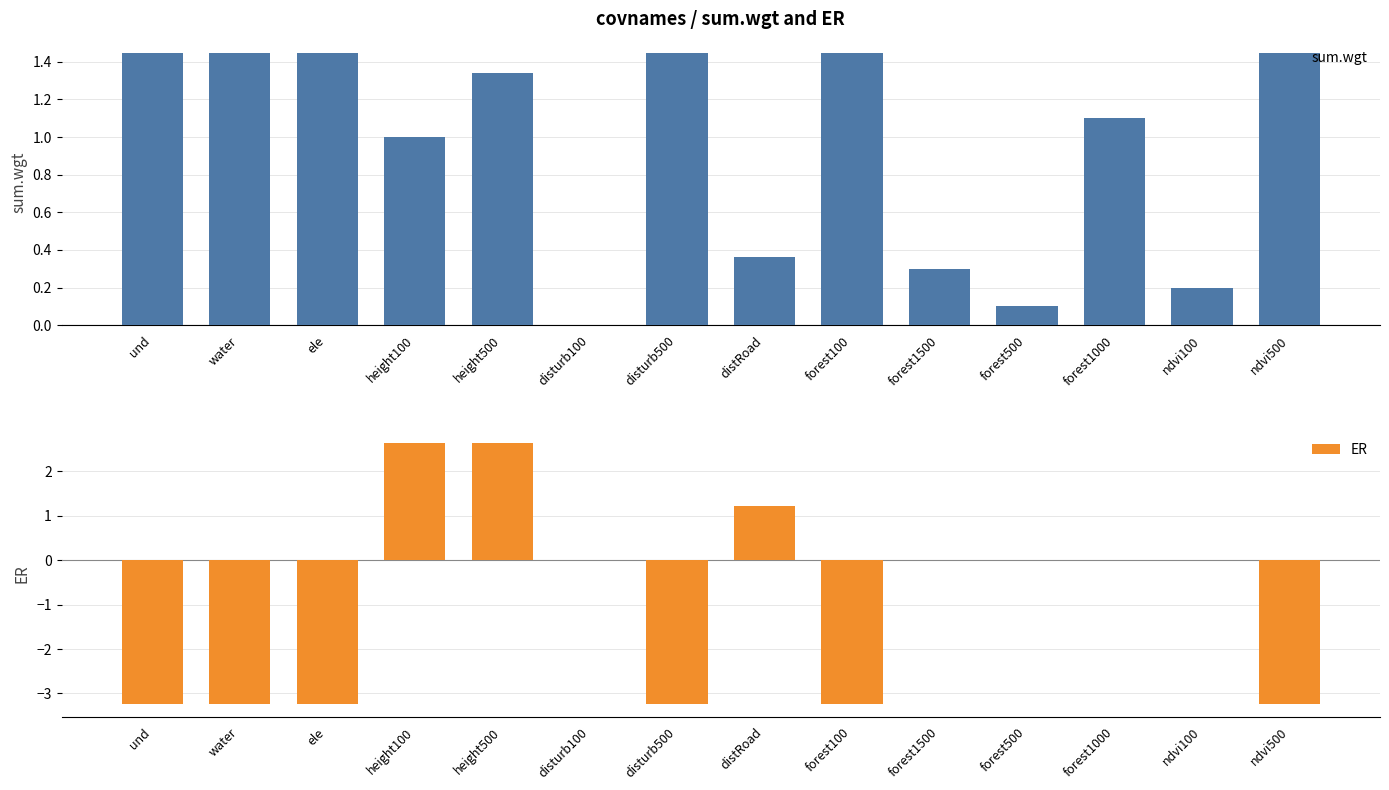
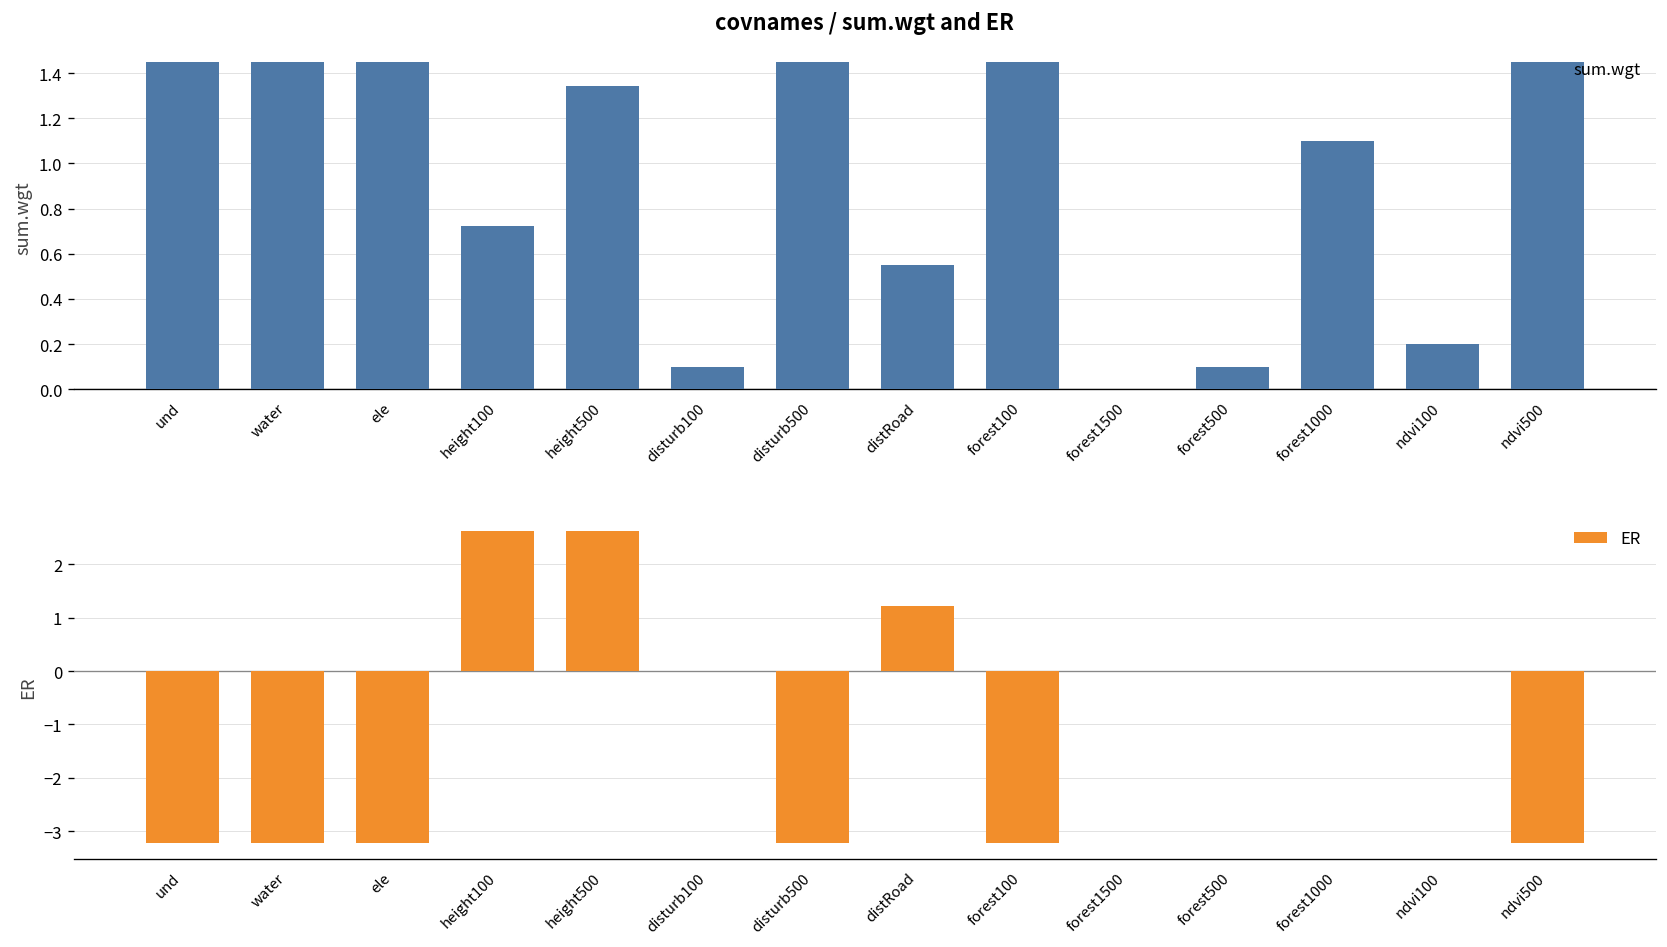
  {
    "covnames / sum.wgt and ER": {
      "und": 1.45,
      "water": 1.45,
      "ele": 1.45,
-     "height100": 1.00,
+     "height100": 0.72,
      "height500": 1.34,
-     "disturb100": 0.0,
+     "disturb100": 0.1,
      "disturb500": 1.45,
-     "distRoad": 0.36,
+     "distRoad": 0.55,
      "forest100": 1.45,
-     "forest1500": 0.3,
+     "forest1500": 0.0,
      "forest500": 0.10,
      "forest1000": 1.10,
      "ndvi100": 0.20,
      "ndvi500": 1.45
    }
  }
